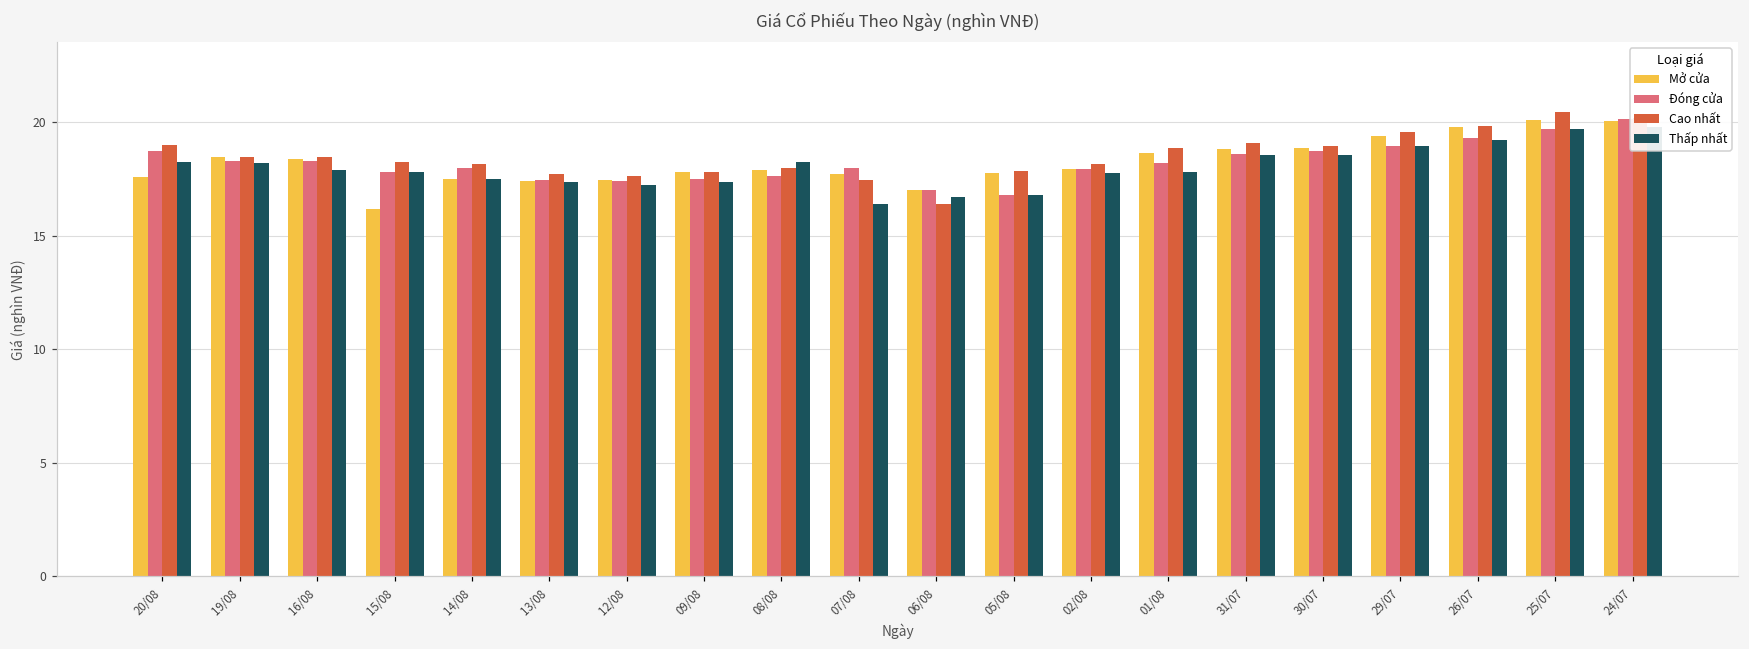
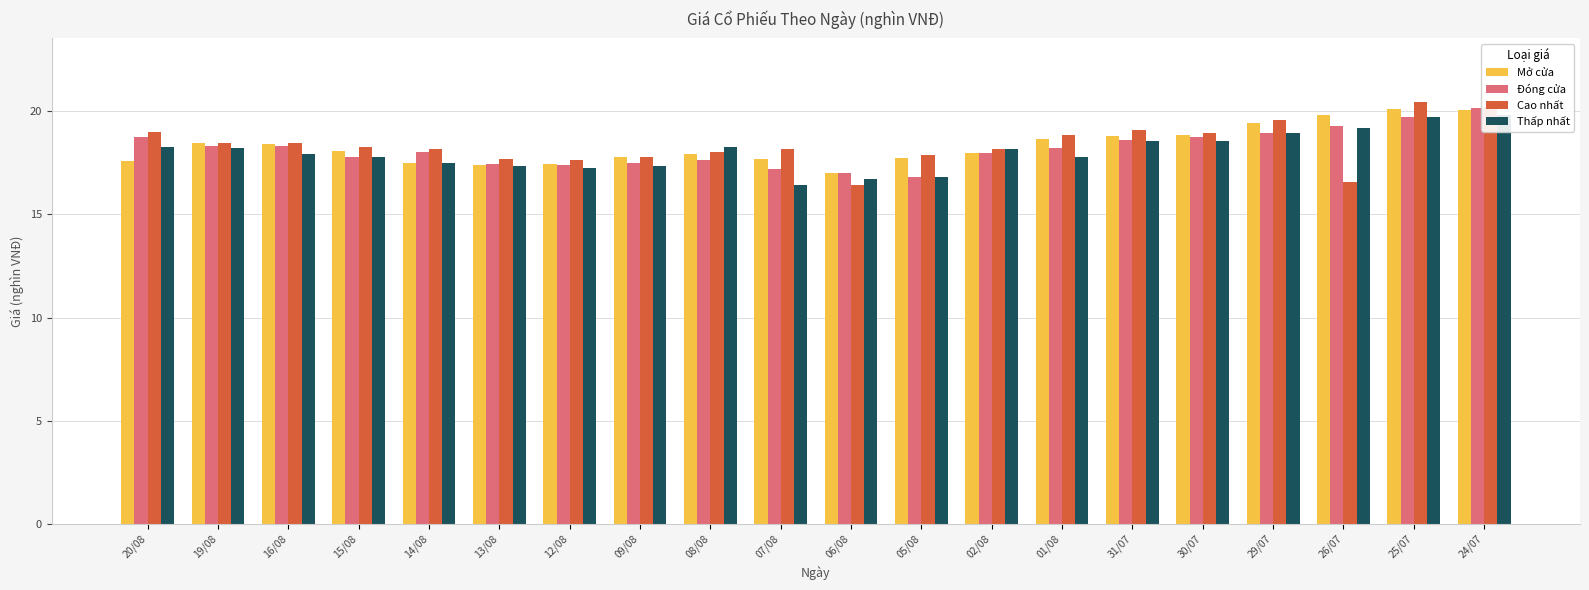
  {
    "Mở cửa": {
      "20/08": 17.6,
      "19/08": 18.5,
      "16/08": 18.4,
-     "15/08": 16.2,
+     "15/08": 18.1,
      "14/08": 17.5,
      "13/08": 17.4,
      "12/08": 17.5,
      "09/08": 17.8,
      "08/08": 17.9,
      "07/08": 17.7,
      "06/08": 17.0,
      "05/08": 17.8,
      "02/08": 18.0,
      "01/08": 18.7,
      "31/07": 18.8,
      "30/07": 18.9,
      "29/07": 19.4,
      "26/07": 19.8,
      "25/07": 20.1,
      "24/07": 20.1
    },
    "Đóng cửa": {
      "20/08": 18.8,
      "19/08": 18.3,
      "16/08": 18.3,
      "15/08": 17.8,
      "14/08": 18.0,
      "13/08": 17.5,
      "12/08": 17.4,
      "09/08": 17.5,
      "08/08": 17.7,
-     "07/08": 18.0,
+     "07/08": 17.2,
      "06/08": 17.0,
      "05/08": 16.8,
      "02/08": 18.0,
      "01/08": 18.2,
      "31/07": 18.6,
      "30/07": 18.8,
      "29/07": 19.0,
      "26/07": 19.3,
      "25/07": 19.7,
      "24/07": 20.2
    },
    "Cao nhất": {
      "20/08": 19.0,
      "19/08": 18.5,
      "16/08": 18.5,
      "15/08": 18.3,
      "14/08": 18.2,
      "13/08": 17.7,
      "12/08": 17.7,
      "09/08": 17.8,
      "08/08": 18.0,
-     "07/08": 17.5,
+     "07/08": 18.2,
      "06/08": 16.4,
      "05/08": 17.9,
      "02/08": 18.2,
      "01/08": 18.9,
      "31/07": 19.1,
      "30/07": 19.0,
      "29/07": 19.6,
-     "26/07": 19.9,
+     "26/07": 16.6,
      "25/07": 20.5
    },
    "Thấp nhất": {
      "20/08": 18.3,
      "19/08": 18.2,
      "16/08": 17.9,
      "15/08": 17.8,
      "14/08": 17.5,
      "13/08": 17.4,
      "12/08": 17.3,
      "09/08": 17.4,
      "08/08": 18.3,
      "07/08": 16.4,
      "06/08": 16.7,
      "05/08": 16.8,
-     "02/08": 17.8,
+     "02/08": 18.2,
      "01/08": 17.8,
      "31/07": 18.6,
      "30/07": 18.6,
      "29/07": 19.0,
      "26/07": 19.2,
      "25/07": 19.7
    }
  }
